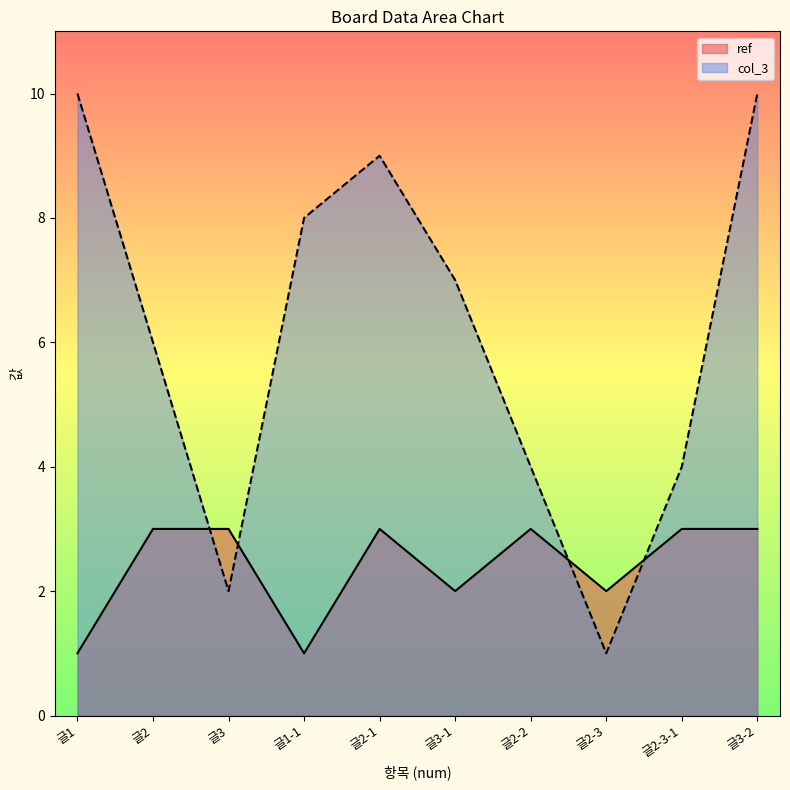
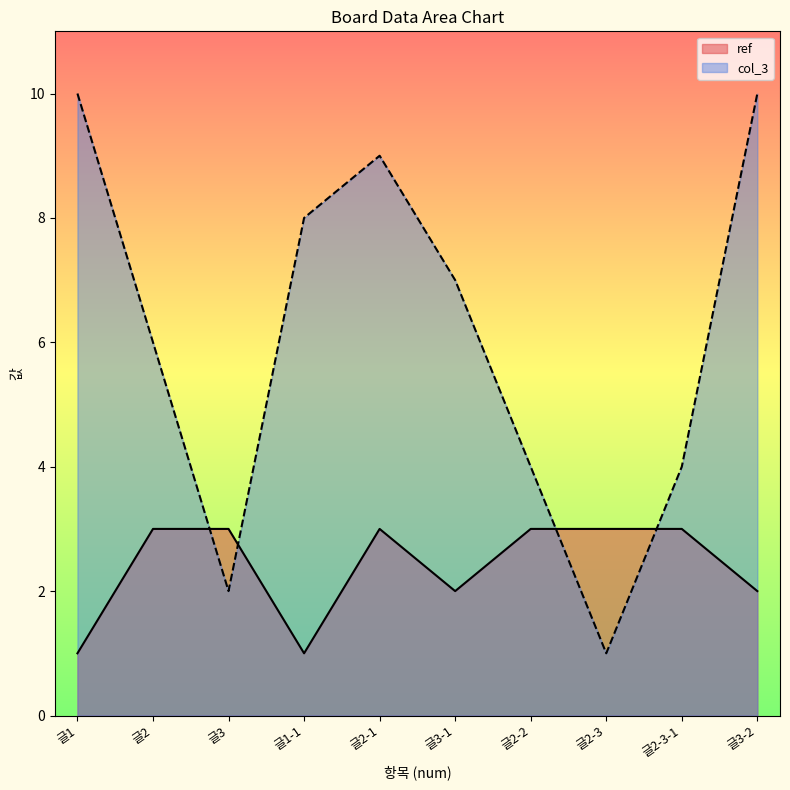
  {
    "ref": {
      "글1": 1,
      "글2": 3,
      "글3": 3,
      "글1-1": 1,
      "글2-1": 3,
      "글3-1": 2,
      "글2-2": 3,
-     "글2-3": 2,
+     "글2-3": 3,
      "글2-3-1": 3,
-     "글3-2": 3
+     "글3-2": 2
    },
    "col_3": {
      "글1": 10,
      "글2": 6,
      "글3": 2,
      "글1-1": 8,
      "글2-1": 9,
      "글3-1": 7,
      "글2-2": 4,
      "글2-3": 1,
      "글2-3-1": 4,
      "글3-2": 10
    }
  }
